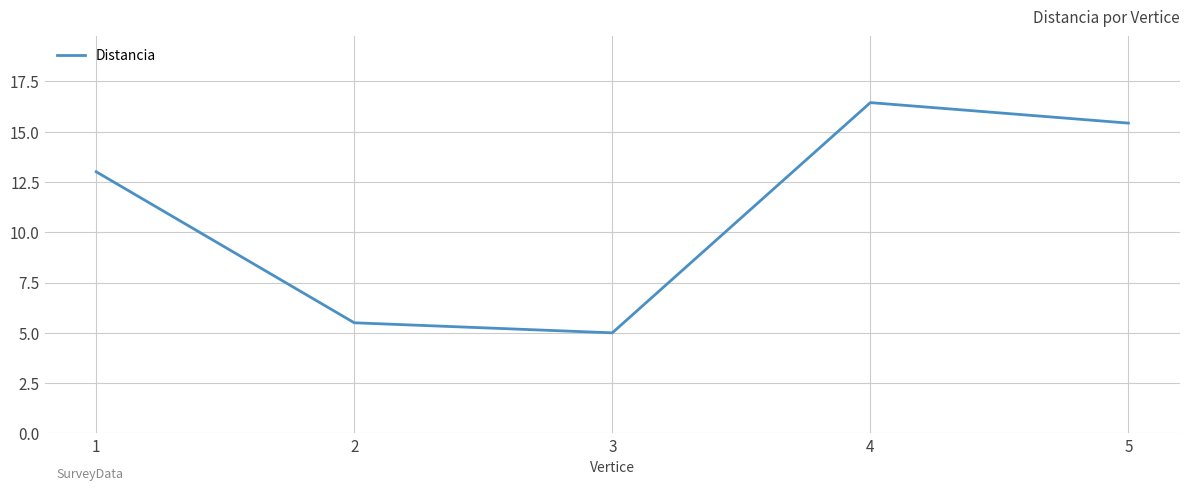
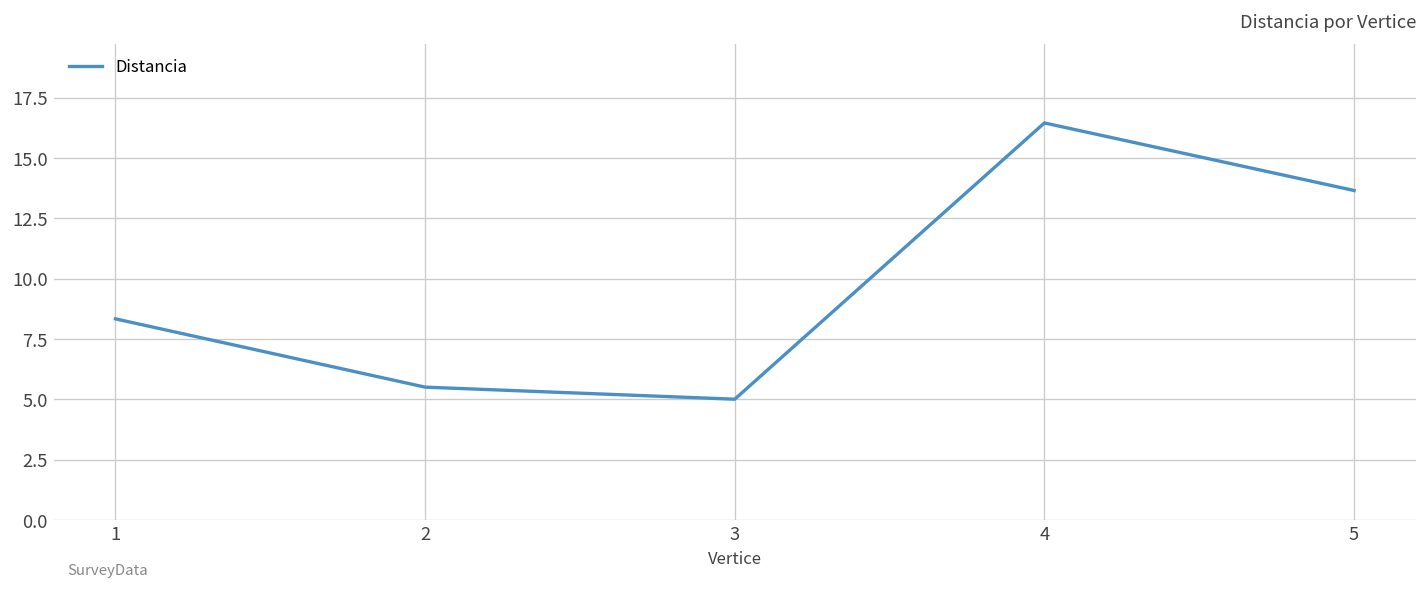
  {
-   "1": 13.0,
+   "1": 8.3,
    "2": 5.5,
    "3": 5.0,
    "4": 16.5,
-   "5": 15.4
+   "5": 13.7
  }
